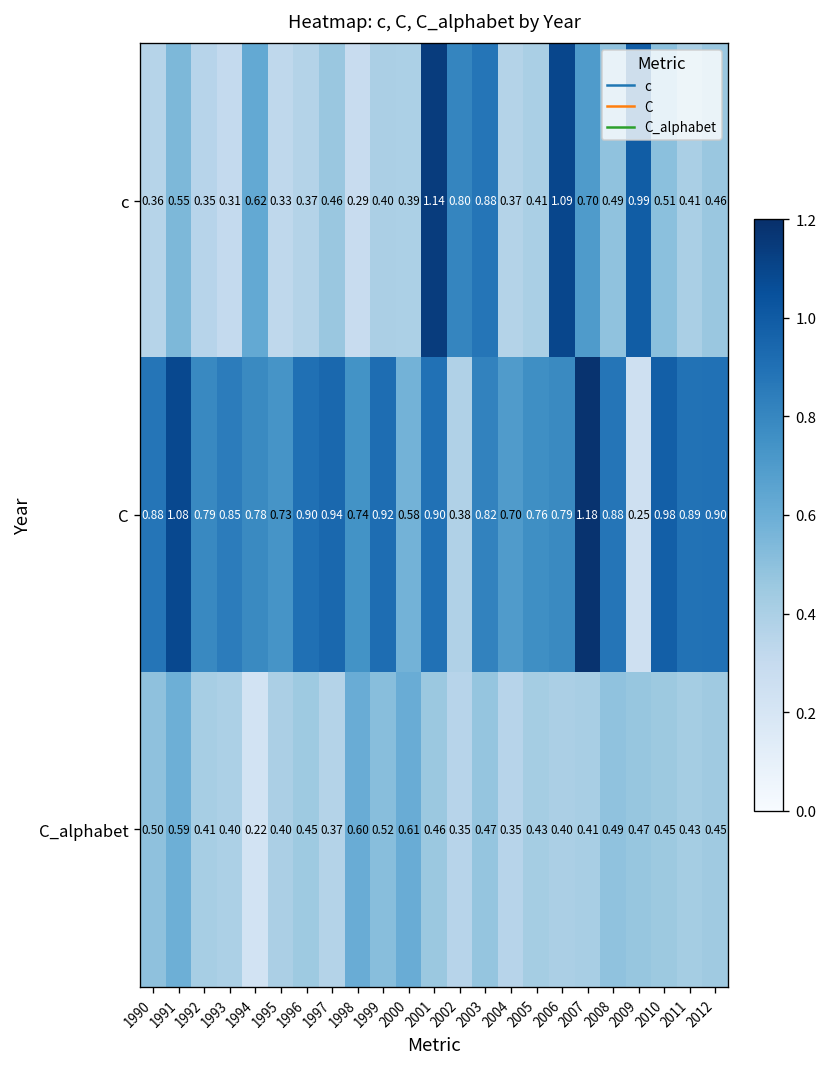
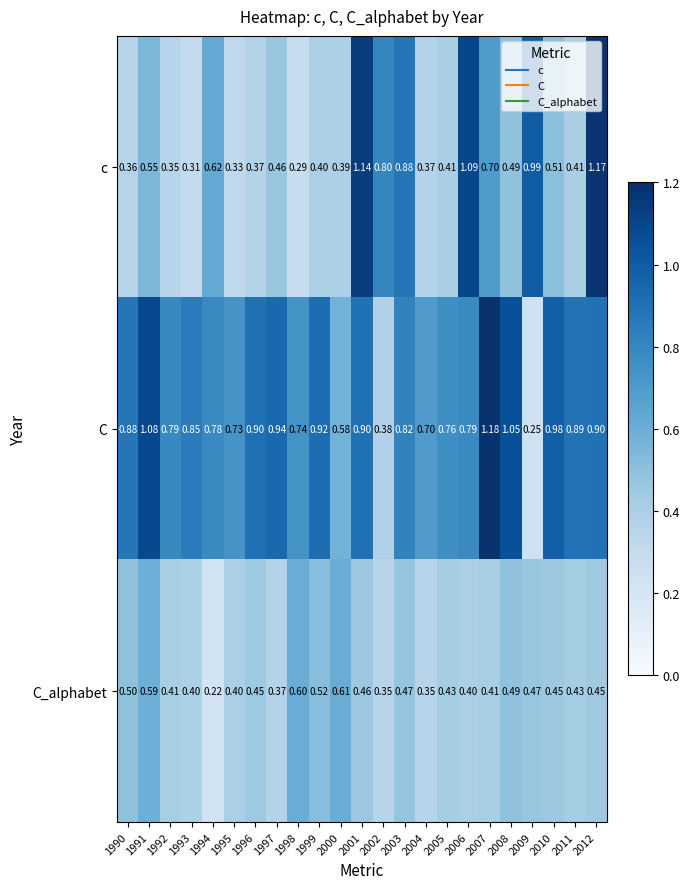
  {
    "c": {
      "1990": 0.36,
      "1991": 0.55,
      "1992": 0.35,
      "1993": 0.31,
      "1994": 0.62,
      "1995": 0.33,
      "1996": 0.37,
      "1997": 0.46,
      "1998": 0.29,
      "1999": 0.40,
      "2000": 0.39,
      "2001": 1.14,
      "2002": 0.80,
      "2003": 0.88,
      "2004": 0.37,
      "2005": 0.41,
      "2006": 1.09,
      "2007": 0.70,
      "2008": 0.49,
      "2009": 0.99,
      "2010": 0.51,
      "2011": 0.41,
-     "2012": 0.46
+     "2012": 1.17
    },
    "C": {
      "1990": 0.88,
      "1991": 1.08,
      "1992": 0.79,
      "1993": 0.85,
      "1994": 0.78,
      "1995": 0.73,
      "1996": 0.90,
      "1997": 0.94,
      "1998": 0.74,
      "1999": 0.92,
      "2000": 0.58,
      "2001": 0.90,
      "2002": 0.38,
      "2003": 0.82,
      "2004": 0.70,
      "2005": 0.76,
      "2006": 0.79,
      "2007": 1.18,
-     "2008": 0.88,
+     "2008": 1.05,
      "2009": 0.25,
      "2010": 0.98,
      "2011": 0.89,
      "2012": 0.90
    },
    "C_alphabet": {
      "1990": 0.50,
      "1991": 0.59,
      "1992": 0.41,
      "1993": 0.40,
      "1994": 0.22,
      "1995": 0.40,
      "1996": 0.45,
      "1997": 0.37,
      "1998": 0.60,
      "1999": 0.52,
      "2000": 0.61,
      "2001": 0.46,
      "2002": 0.35,
      "2003": 0.47,
      "2004": 0.35,
      "2005": 0.43,
      "2006": 0.40,
      "2007": 0.41,
      "2008": 0.49,
      "2009": 0.47,
      "2010": 0.45,
      "2011": 0.43,
      "2012": 0.45
    }
  }
